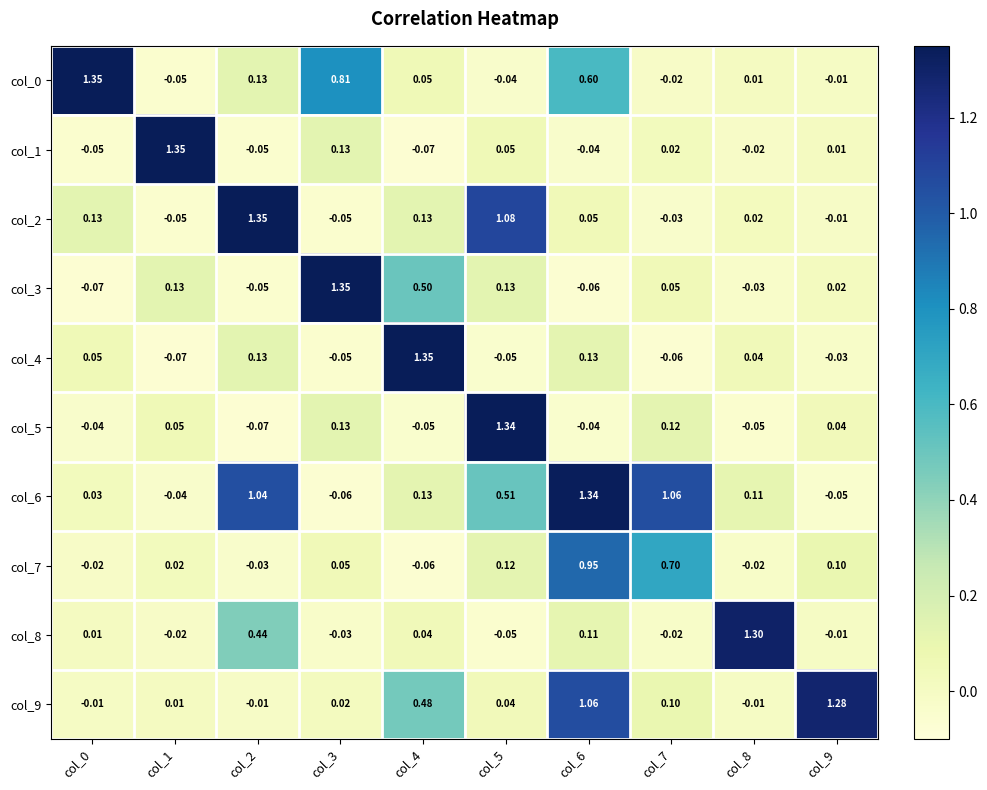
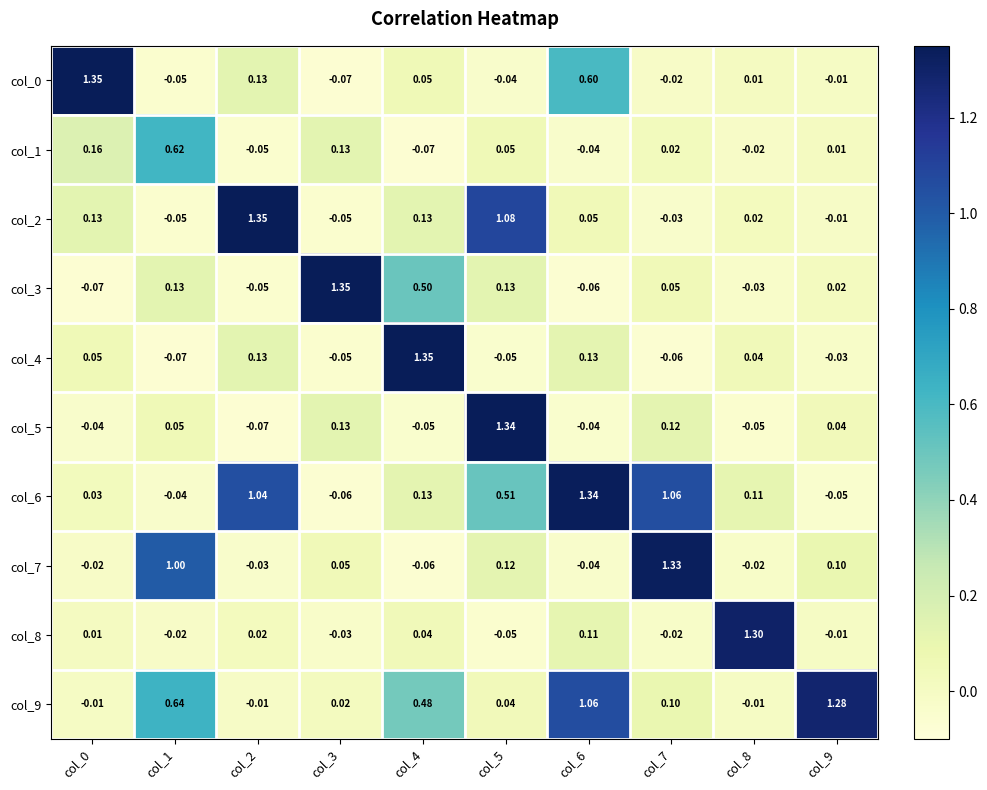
  {
    "col_0": {
      "col_0": 1.35,
      "col_1": -0.05,
      "col_2": 0.13,
-     "col_3": 0.81,
+     "col_3": -0.07,
      "col_4": 0.05,
      "col_5": -0.04,
      "col_6": 0.60,
      "col_7": -0.02,
      "col_8": 0.01,
      "col_9": -0.01
    },
    "col_1": {
-     "col_0": -0.05,
-     "col_1": 1.35,
+     "col_0": 0.16,
+     "col_1": 0.62,
      "col_2": -0.05,
      "col_3": 0.13,
      "col_4": -0.07,
      "col_5": 0.05,
      "col_6": -0.04,
      "col_7": 0.02,
      "col_8": -0.02,
      "col_9": 0.01
    },
    "col_2": {
      "col_0": 0.13,
      "col_1": -0.05,
      "col_2": 1.35,
      "col_3": -0.05,
      "col_4": 0.13,
      "col_5": 1.08,
      "col_6": 0.05,
      "col_7": -0.03,
      "col_8": 0.02,
      "col_9": -0.01
    },
    "col_3": {
      "col_0": -0.07,
      "col_1": 0.13,
      "col_2": -0.05,
      "col_3": 1.35,
      "col_4": 0.50,
      "col_5": 0.13,
      "col_6": -0.06,
      "col_7": 0.05,
      "col_8": -0.03,
      "col_9": 0.02
    },
    "col_4": {
      "col_0": 0.05,
      "col_1": -0.07,
      "col_2": 0.13,
      "col_3": -0.05,
      "col_4": 1.35,
      "col_5": -0.05,
      "col_6": 0.13,
      "col_7": -0.06,
      "col_8": 0.04,
      "col_9": -0.03
    },
    "col_5": {
      "col_0": -0.04,
      "col_1": 0.05,
      "col_2": -0.07,
      "col_3": 0.13,
      "col_4": -0.05,
      "col_5": 1.34,
      "col_6": -0.04,
      "col_7": 0.12,
      "col_8": -0.05,
      "col_9": 0.04
    },
    "col_6": {
      "col_0": 0.03,
      "col_1": -0.04,
      "col_2": 1.04,
      "col_3": -0.06,
      "col_4": 0.13,
      "col_5": 0.51,
      "col_6": 1.34,
      "col_7": 1.06,
      "col_8": 0.11,
      "col_9": -0.05
    },
    "col_7": {
      "col_0": -0.02,
-     "col_1": 0.02,
+     "col_1": 1.00,
      "col_2": -0.03,
      "col_3": 0.05,
      "col_4": -0.06,
      "col_5": 0.12,
-     "col_6": 0.95,
-     "col_7": 0.70,
+     "col_6": -0.04,
+     "col_7": 1.33,
      "col_8": -0.02,
      "col_9": 0.10
    },
    "col_8": {
      "col_0": 0.01,
      "col_1": -0.02,
-     "col_2": 0.44,
+     "col_2": 0.02,
      "col_3": -0.03,
      "col_4": 0.04,
      "col_5": -0.05,
      "col_6": 0.11,
      "col_7": -0.02,
      "col_8": 1.30,
      "col_9": -0.01
    },
    "col_9": {
      "col_0": -0.01,
-     "col_1": 0.01,
+     "col_1": 0.64,
      "col_2": -0.01,
      "col_3": 0.02,
      "col_4": 0.48,
      "col_5": 0.04,
      "col_6": 1.06,
      "col_7": 0.10,
      "col_8": -0.01,
      "col_9": 1.28
    }
  }
